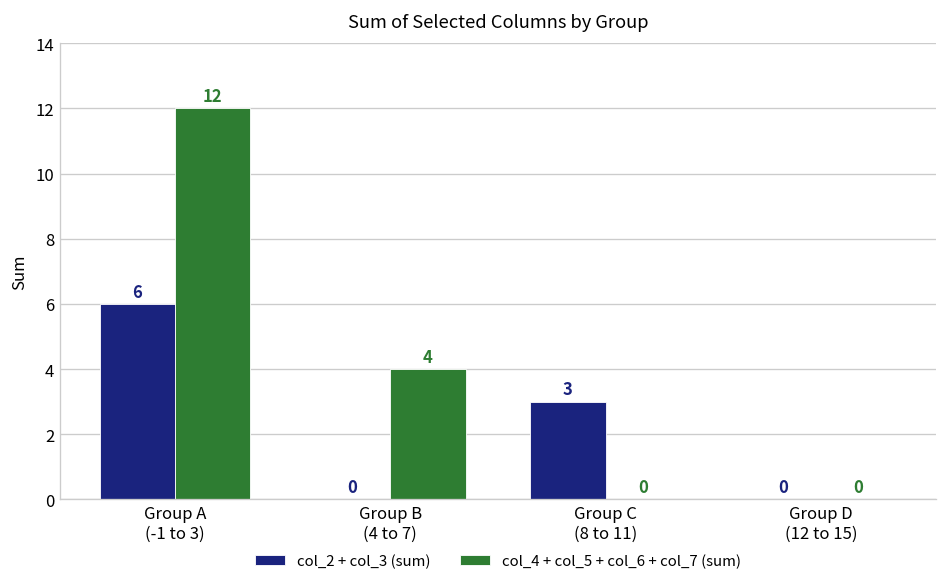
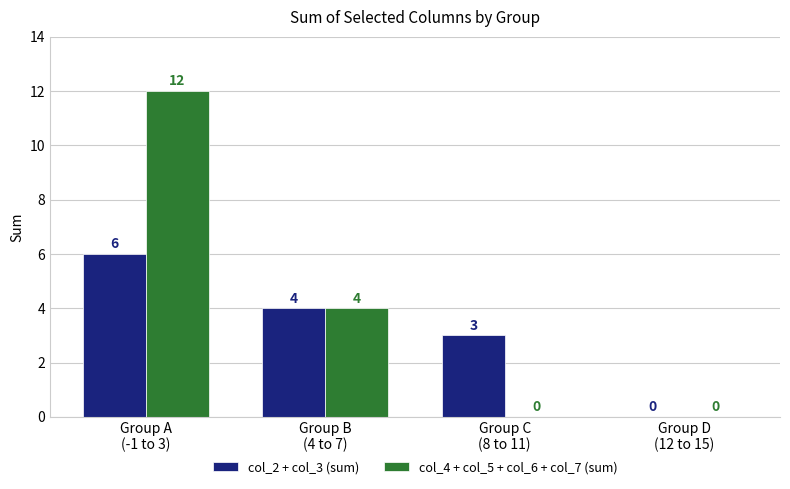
  {
    "col_2 + col_3 (sum)": {
      "Group A (-1 to 3)": 6,
-     "Group B (4 to 7)": 0,
+     "Group B (4 to 7)": 4,
      "Group C (8 to 11)": 3,
      "Group D (12 to 15)": 0
    },
    "col_4 + col_5 + col_6 + col_7 (sum)": {
      "Group A (-1 to 3)": 12,
      "Group B (4 to 7)": 4,
      "Group C (8 to 11)": 0,
      "Group D (12 to 15)": 0
    }
  }
